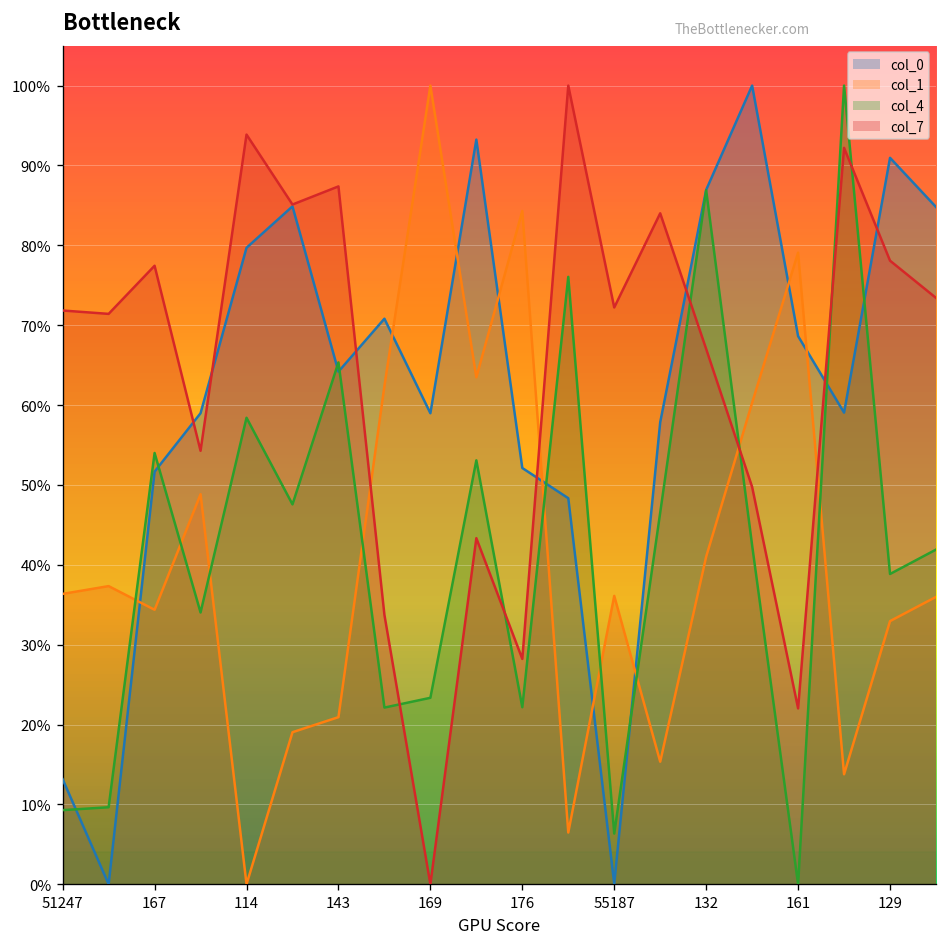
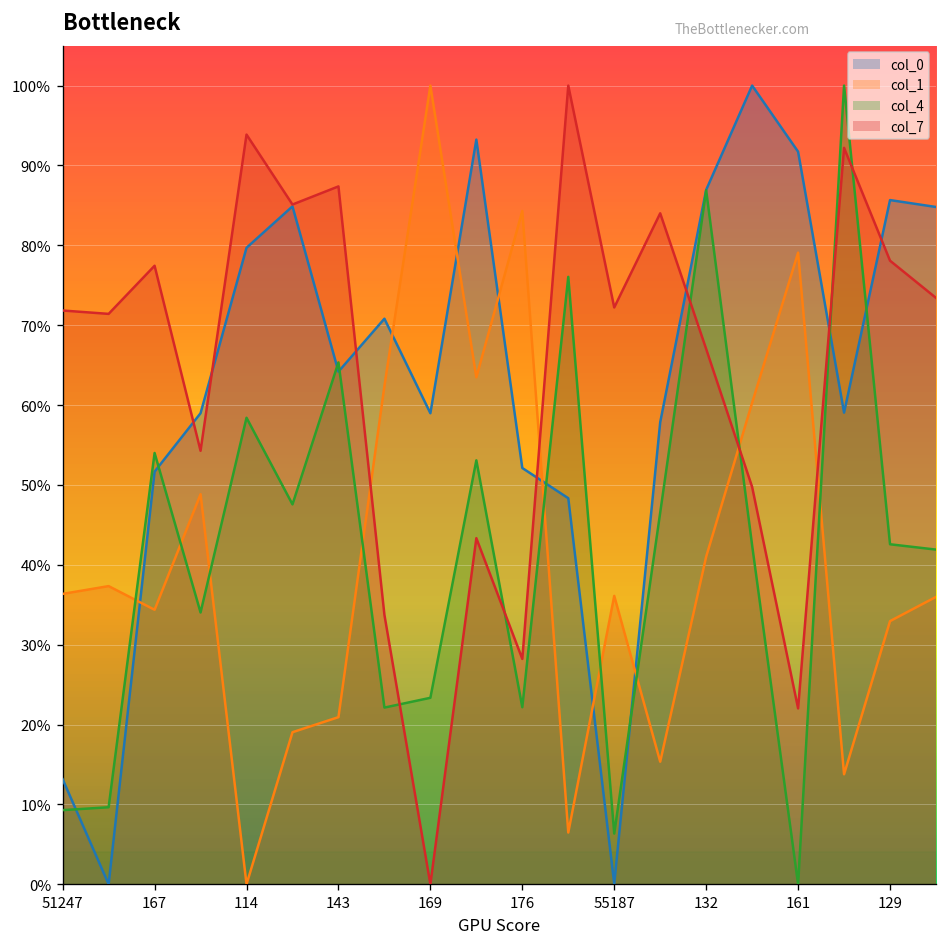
  {
    "col_0": {
      "51247": "13%",
      "167": "52%",
      "114": "80%",
      "143": "64%",
      "169": "59%",
      "176": "52%",
-     "161": "69%",
-     "129": "91%"
+     "161": "92%",
+     "129": "86%"
    },
    "col_4": {
      "51247": "9%",
      "167": "54%",
      "114": "58%",
      "143": "65%",
      "169": "23%",
      "176": "22%",
      "55187": "6%",
-     "129": "39%"
+     "129": "43%"
    }
  }
